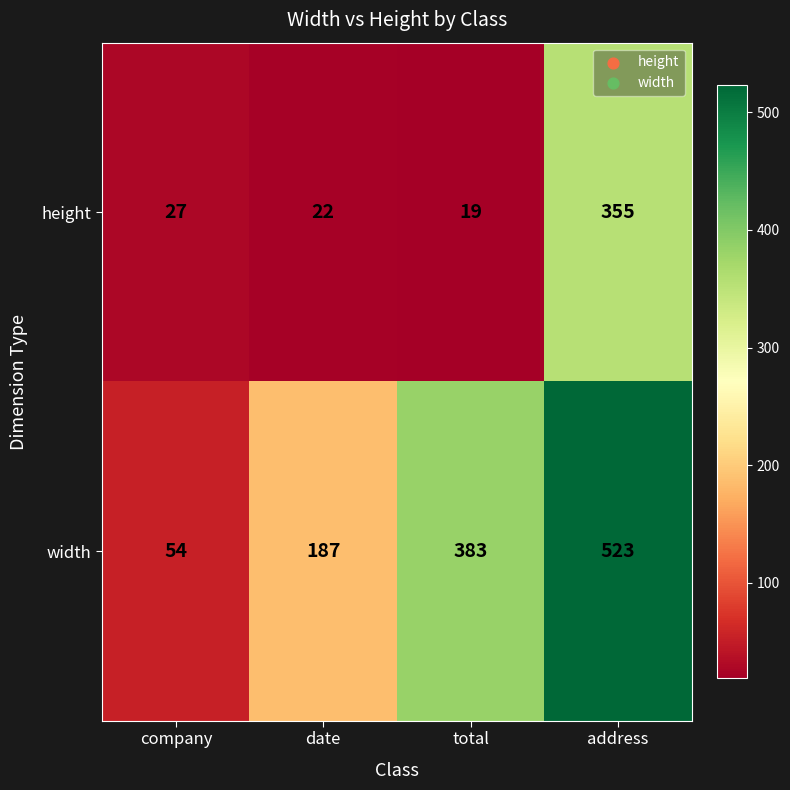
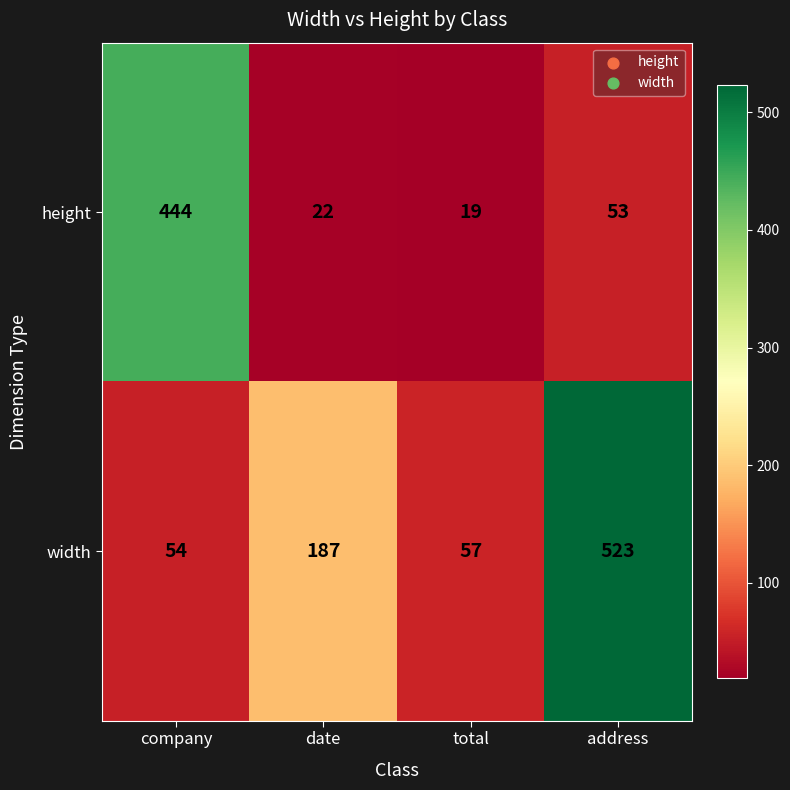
  {
    "height": {
-     "company": 27,
+     "company": 444,
      "date": 22,
      "total": 19,
-     "address": 355
+     "address": 53
    },
    "width": {
      "company": 54,
      "date": 187,
-     "total": 383,
+     "total": 57,
      "address": 523
    }
  }
